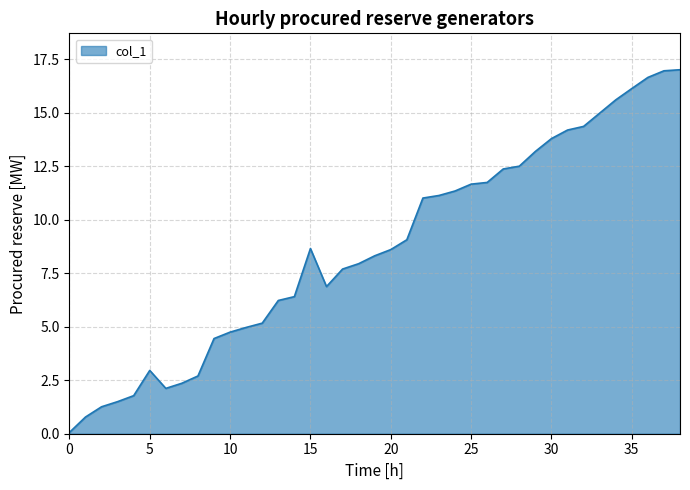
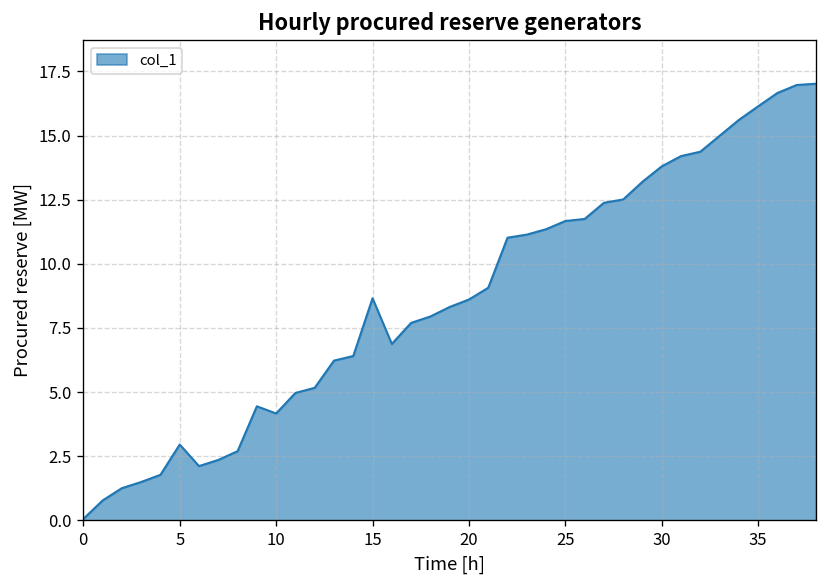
  {
    "0": 0.1,
    "5": 3.0,
-   "10": 4.8,
+   "10": 4.2,
    "15": 8.7,
    "20": 8.6,
    "25": 11.7,
    "30": 13.8,
    "35": 16.1
  }
